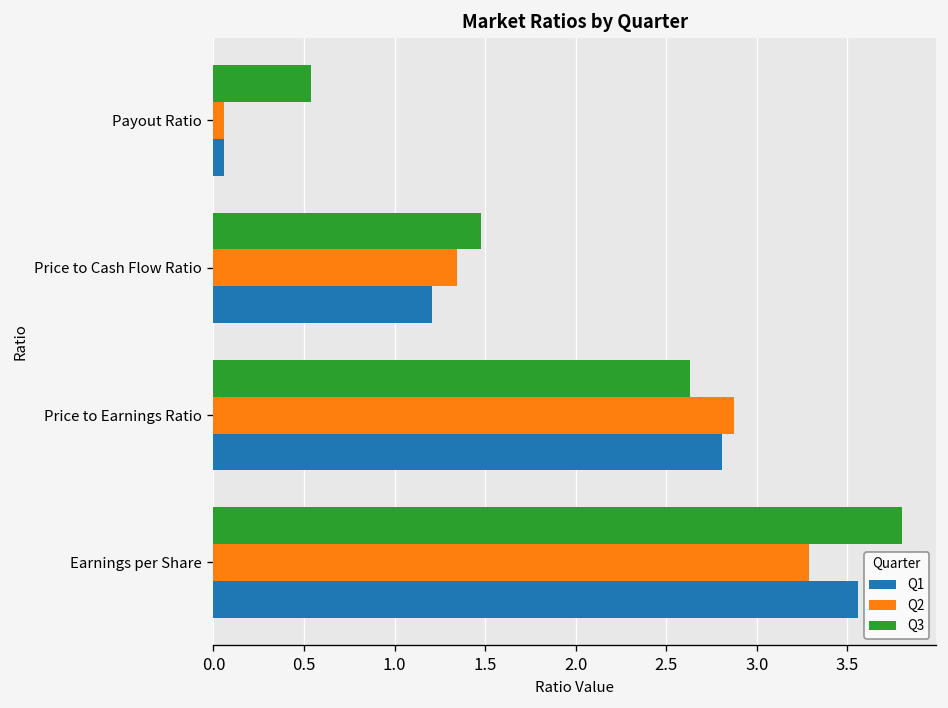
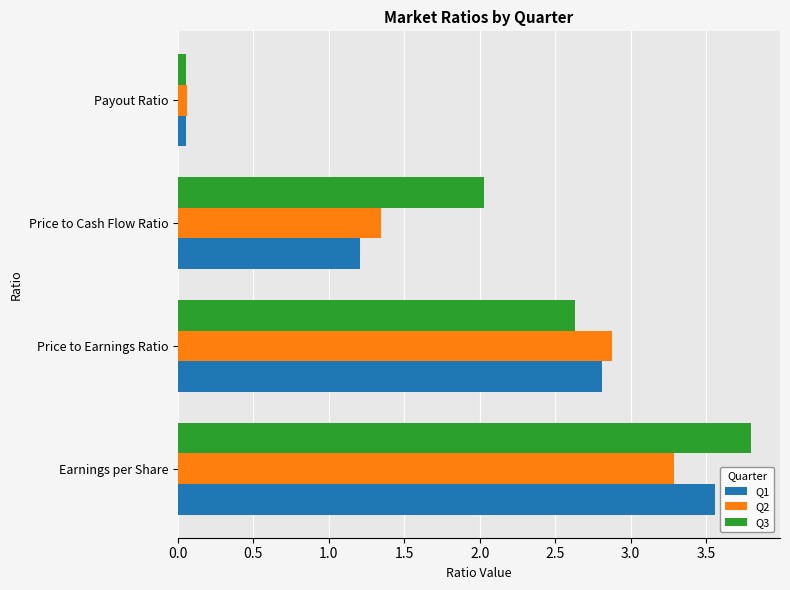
  {
    "Q1": {
      "Payout Ratio": 0.06,
      "Price to Cash Flow Ratio": 1.21,
      "Price to Earnings Ratio": 2.81,
      "Earnings per Share": 3.56
    },
    "Q2": {
      "Payout Ratio": 0.06,
      "Price to Cash Flow Ratio": 1.34,
      "Price to Earnings Ratio": 2.87,
      "Earnings per Share": 3.29
    },
    "Q3": {
-     "Payout Ratio": 0.54,
-     "Price to Cash Flow Ratio": 1.48,
+     "Payout Ratio": 0.05,
+     "Price to Cash Flow Ratio": 2.03,
      "Price to Earnings Ratio": 2.63,
      "Earnings per Share": 3.80
    }
  }
